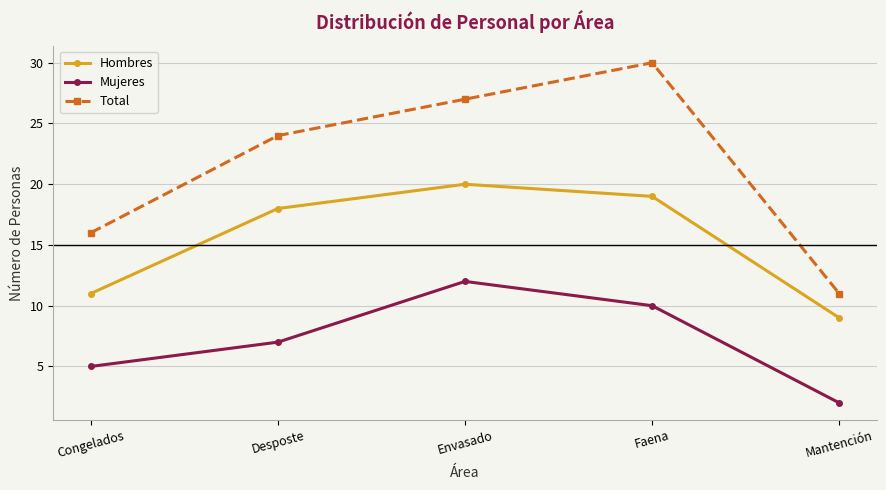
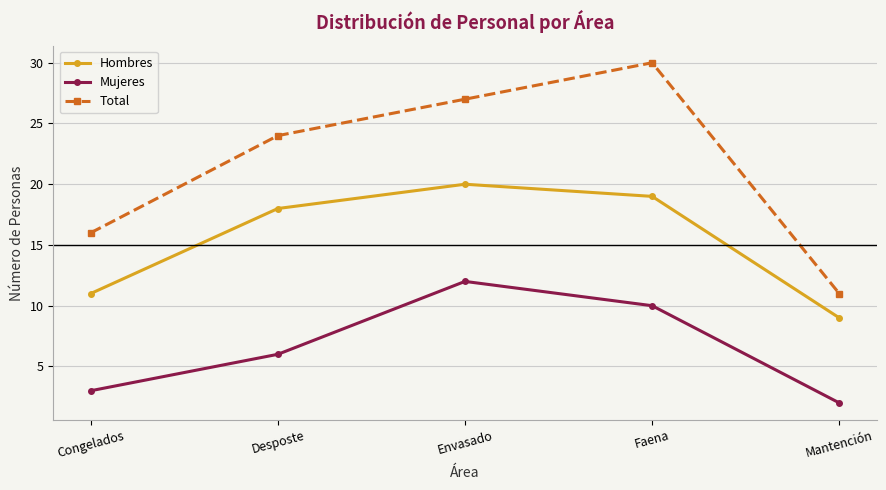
  {
    "Hombres": {
      "Congelados": 11,
      "Desposte": 18,
      "Envasado": 20,
      "Faena": 19,
      "Mantención": 9
    },
    "Mujeres": {
-     "Congelados": 5,
-     "Desposte": 7,
+     "Congelados": 3,
+     "Desposte": 6,
      "Envasado": 12,
      "Faena": 10,
      "Mantención": 2
    },
    "Total": {
      "Congelados": 16,
      "Desposte": 24,
      "Envasado": 27,
      "Faena": 30,
      "Mantención": 11
    }
  }
